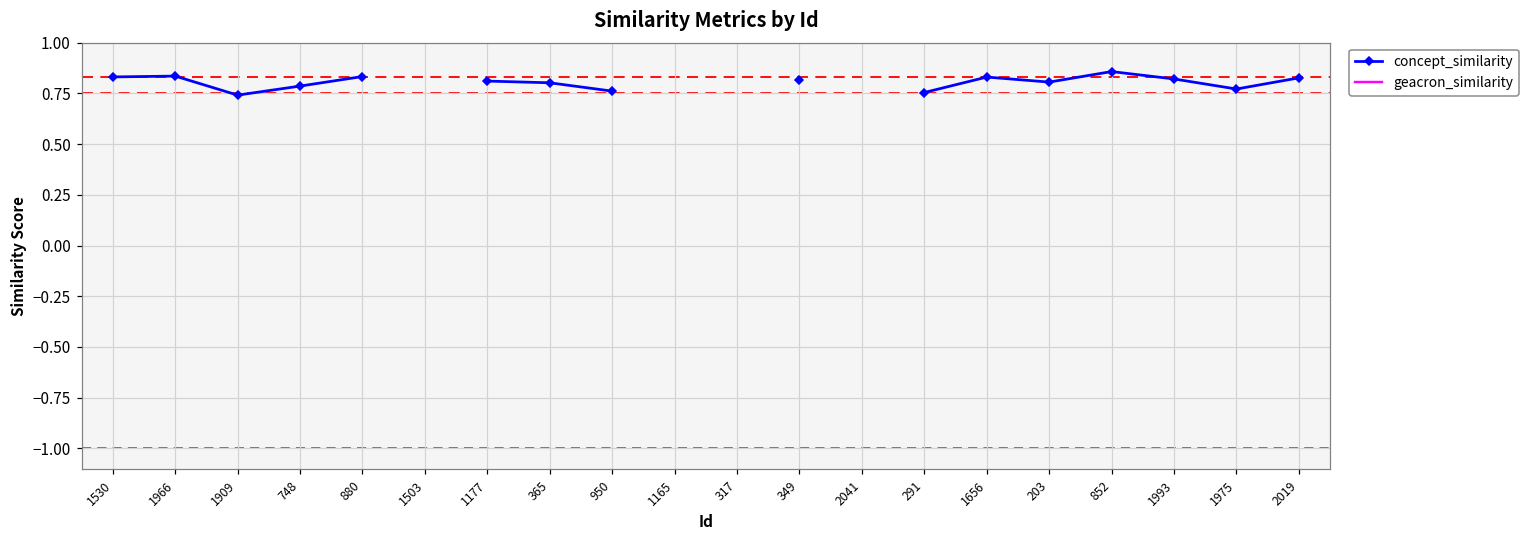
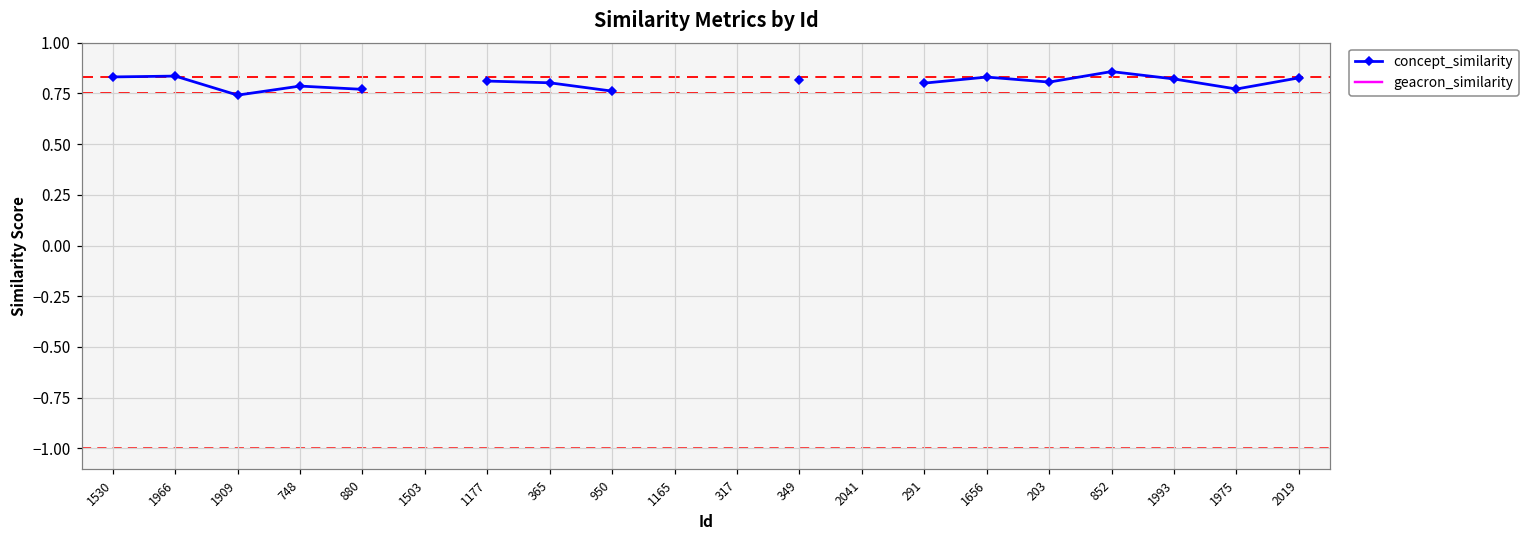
  {
    "1530": 0.83,
    "1966": 0.84,
    "1909": 0.74,
    "748": 0.79,
-   "880": 0.83,
+   "880": 0.77,
    "1177": 0.81,
    "365": 0.80,
    "950": 0.76,
    "349": 0.81,
-   "291": 0.75,
+   "291": 0.80,
    "1656": 0.83,
    "203": 0.81,
    "852": 0.86,
    "1993": 0.82,
    "1975": 0.77,
    "2019": 0.83
  }
